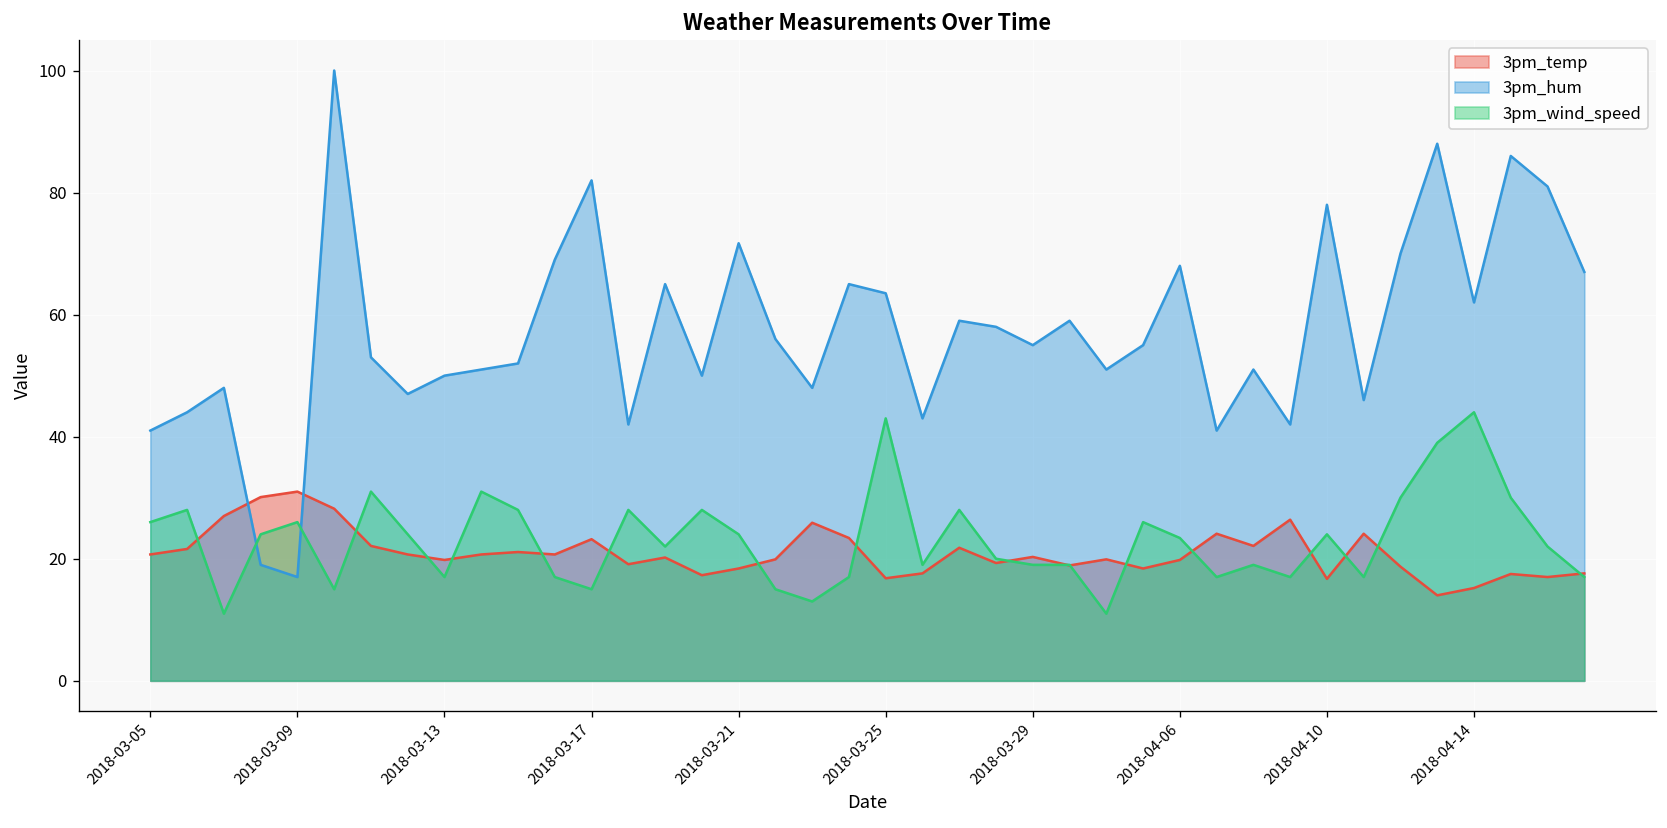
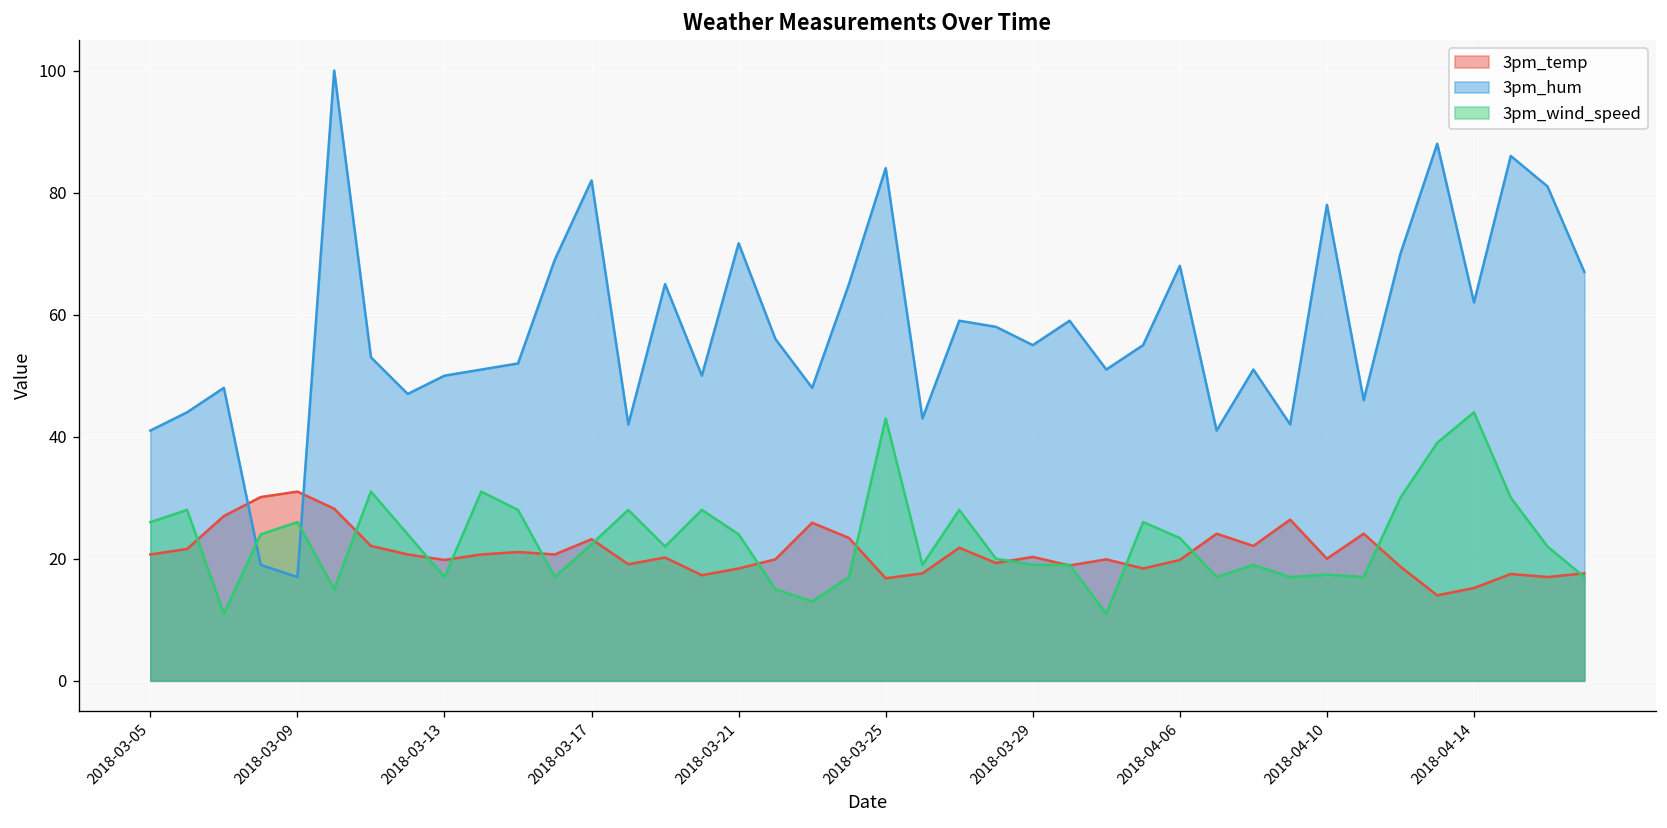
  {
    "3pm_temp": {
      "2018-03-05": 21,
      "2018-03-09": 31,
      "2018-03-13": 20,
      "2018-03-17": 23,
      "2018-03-21": 18,
      "2018-03-25": 17,
      "2018-03-29": 20,
      "2018-04-06": 20,
-     "2018-04-10": 17,
+     "2018-04-10": 20,
      "2018-04-14": 15
    },
    "3pm_hum": {
      "2018-03-05": 41,
      "2018-03-09": 17,
      "2018-03-13": 50,
      "2018-03-17": 82,
      "2018-03-21": 72,
-     "2018-03-25": 64,
+     "2018-03-25": 84,
      "2018-03-29": 55,
      "2018-04-06": 68,
      "2018-04-10": 78,
      "2018-04-14": 62
    },
    "3pm_wind_speed": {
      "2018-03-05": 26,
      "2018-03-09": 26,
      "2018-03-13": 17,
-     "2018-03-17": 15,
+     "2018-03-17": 22,
      "2018-03-21": 24,
      "2018-03-25": 43,
      "2018-03-29": 19,
      "2018-04-06": 23,
-     "2018-04-10": 24,
+     "2018-04-10": 17,
      "2018-04-14": 44
    }
  }
